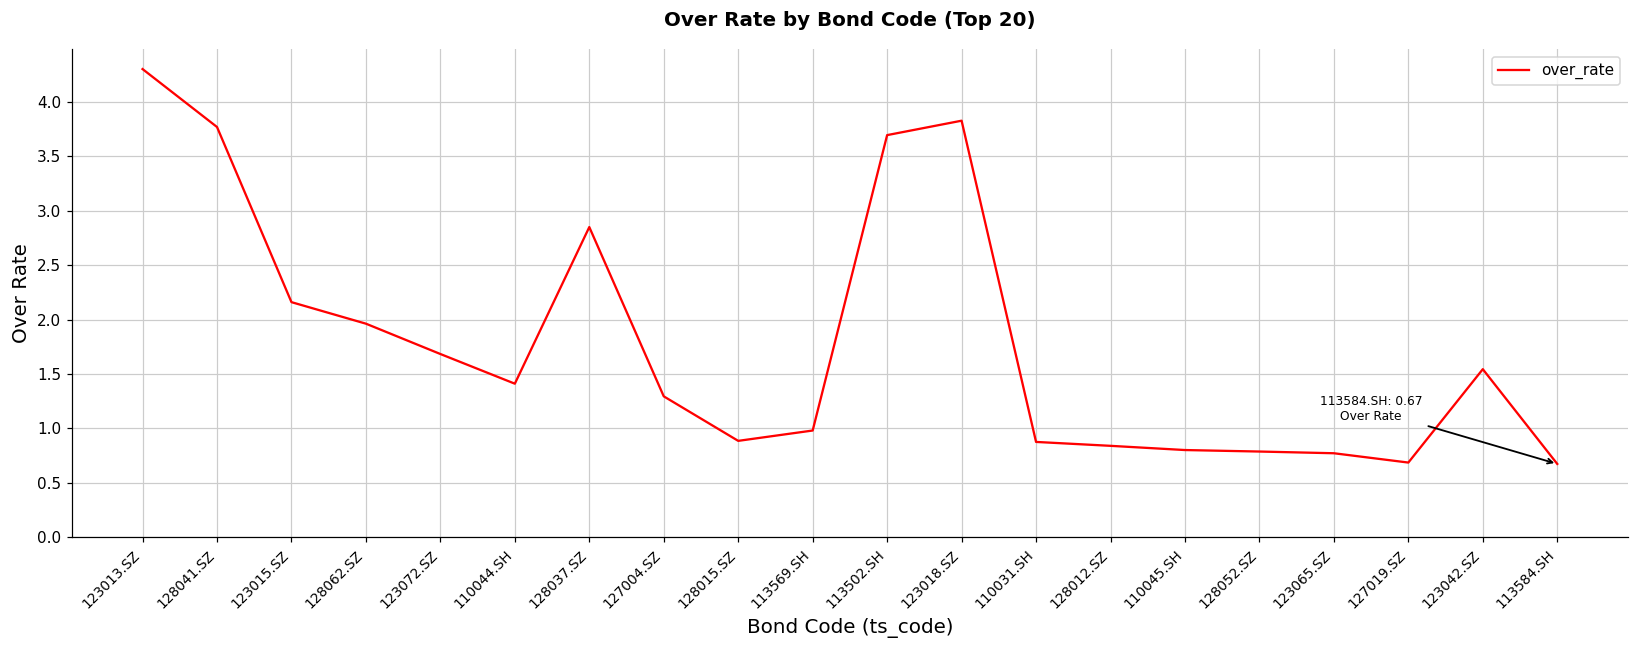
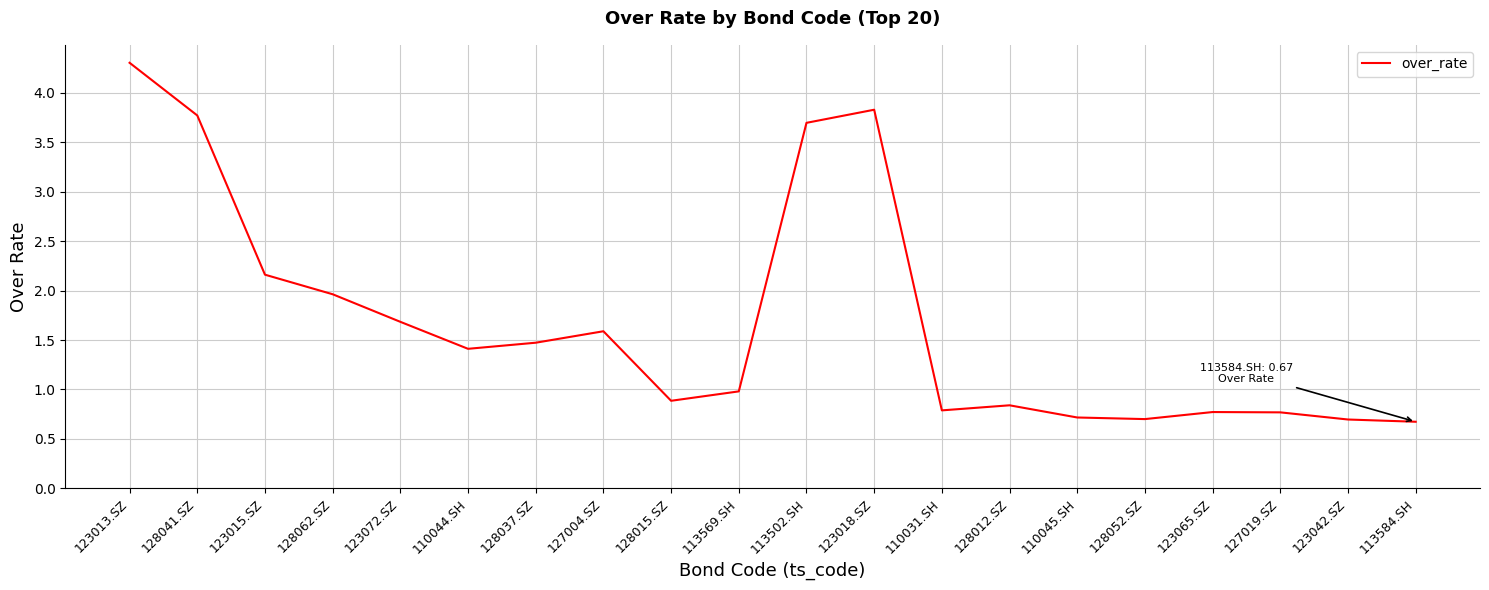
  {
    "123013.SZ": 4.3,
    "128041.SZ": 3.8,
    "123015.SZ": 2.2,
    "128062.SZ": 2.0,
    "123072.SZ": 1.7,
    "110044.SH": 1.4,
-   "128037.SZ": 2.8,
-   "127004.SZ": 1.3,
+   "128037.SZ": 1.5,
+   "127004.SZ": 1.6,
    "128015.SZ": 0.9,
    "113569.SH": 1.0,
    "113502.SH": 3.7,
    "123018.SZ": 3.8,
-   "110031.SH": 0.9,
+   "110031.SH": 0.8,
    "128012.SZ": 0.8,
-   "110045.SH": 0.8,
-   "128052.SZ": 0.8,
-   "127019.SZ": 0.7,
-   "123042.SZ": 1.5,
+   "110045.SH": 0.7,
+   "128052.SZ": 0.7,
+   "127019.SZ": 0.8,
+   "123042.SZ": 0.7,
    "113584.SH": 0.7
  }
